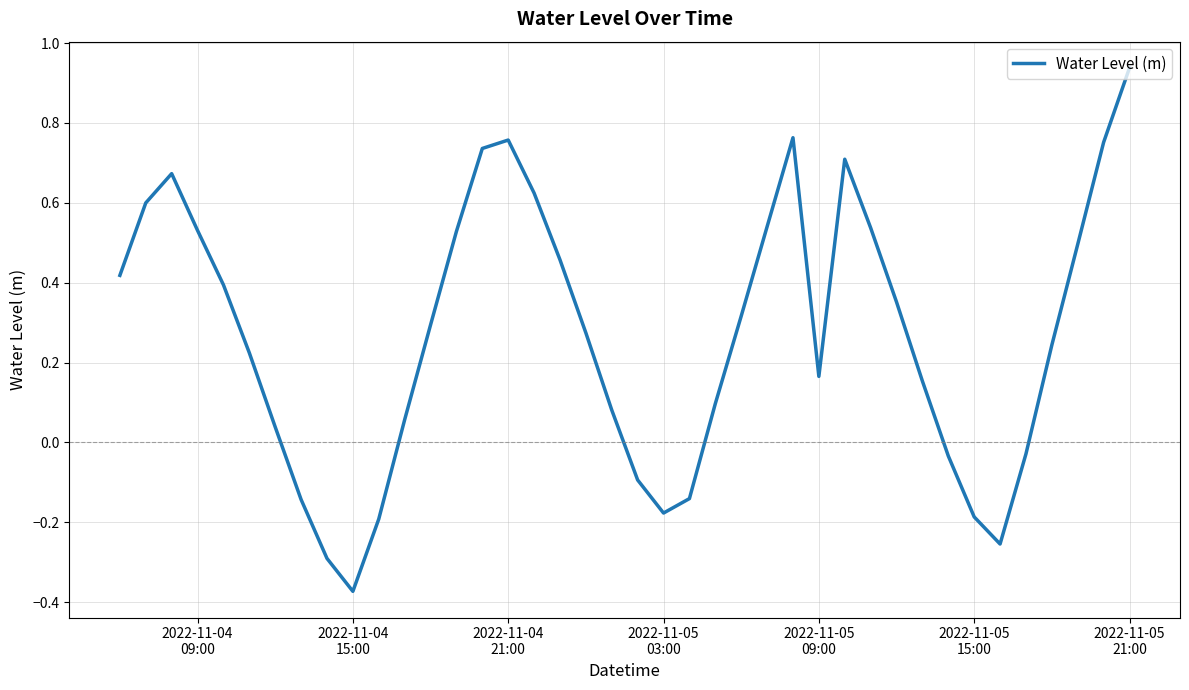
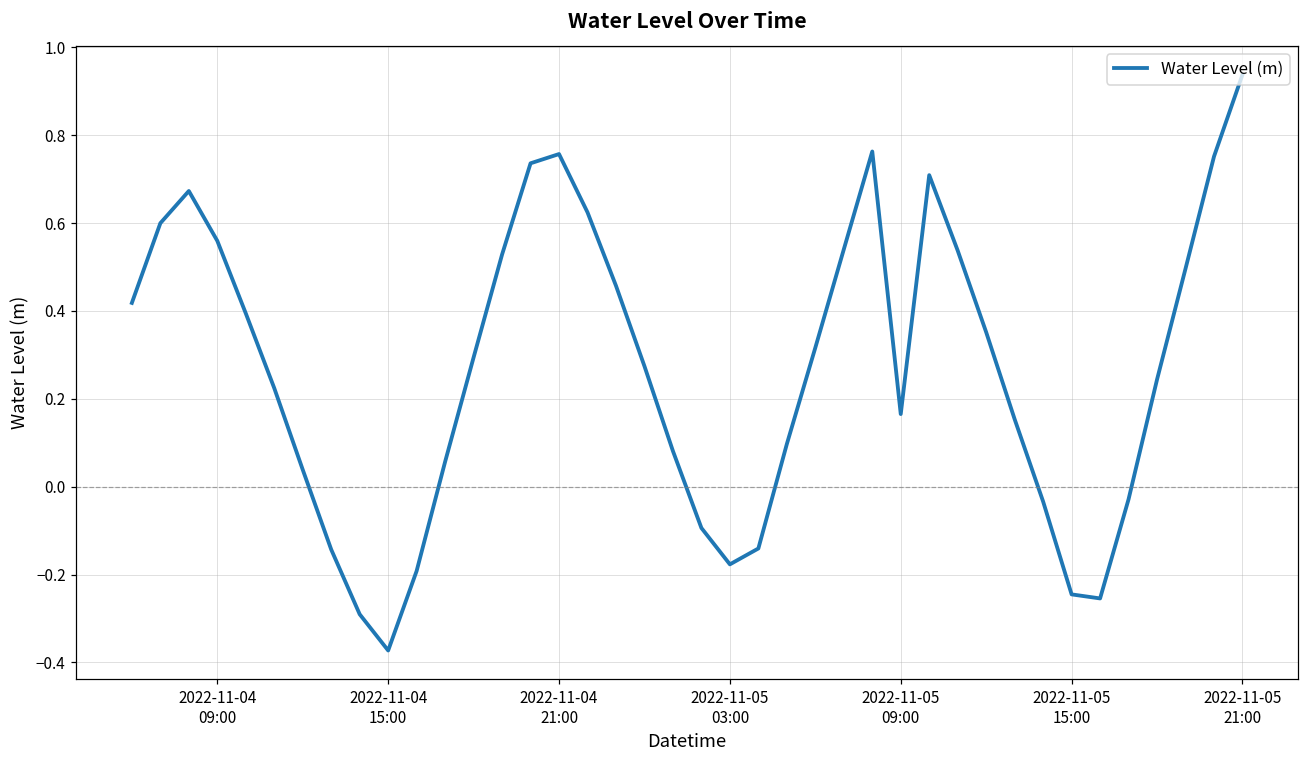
  {
-   "2022-11-04 09:00": 0.53,
+   "2022-11-04 09:00": 0.56,
    "2022-11-04 15:00": -0.37,
    "2022-11-04 21:00": 0.76,
    "2022-11-05 03:00": -0.18,
    "2022-11-05 09:00": 0.17,
-   "2022-11-05 15:00": -0.19
+   "2022-11-05 15:00": -0.25
  }
